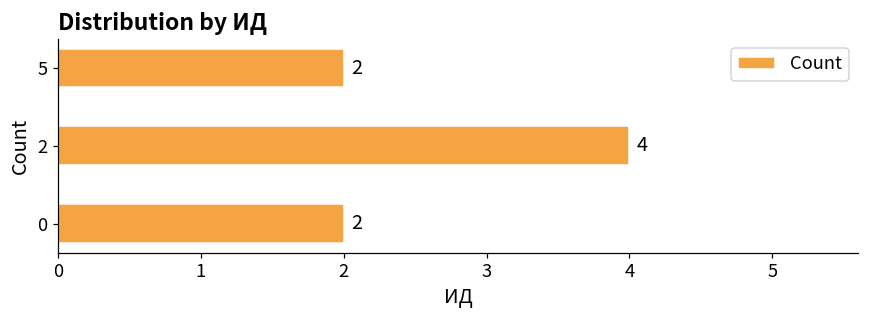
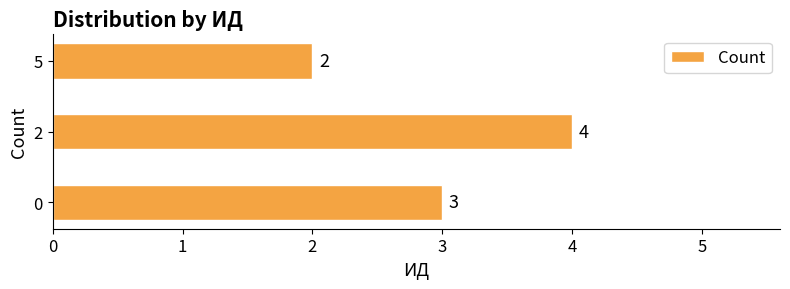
  {
    "5": 2,
    "2": 4,
-   "0": 2
+   "0": 3
  }
